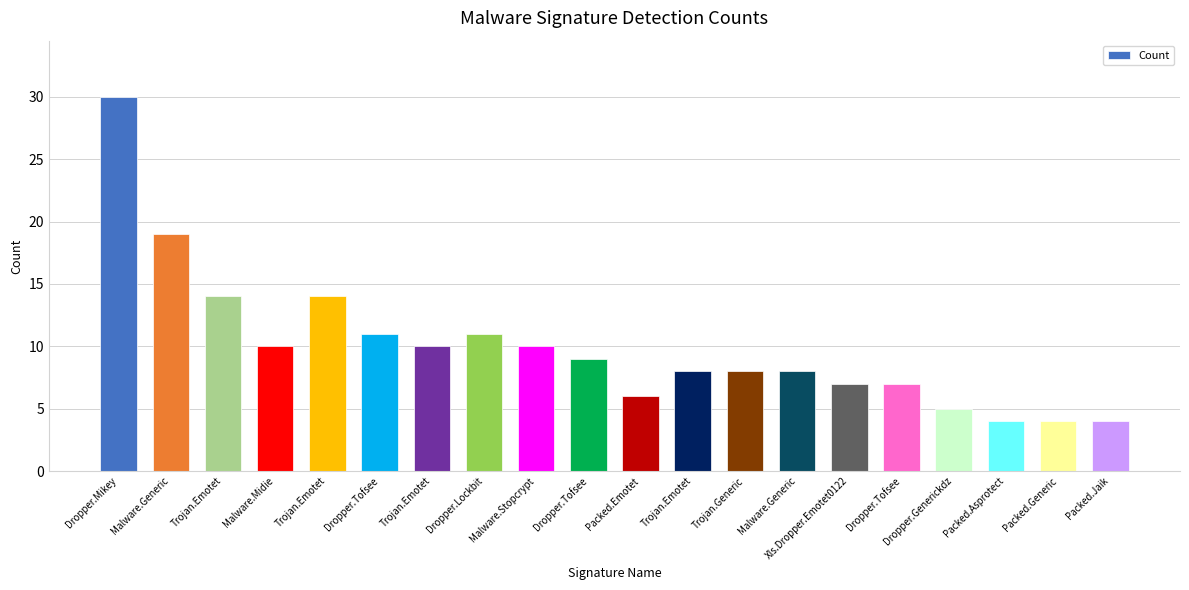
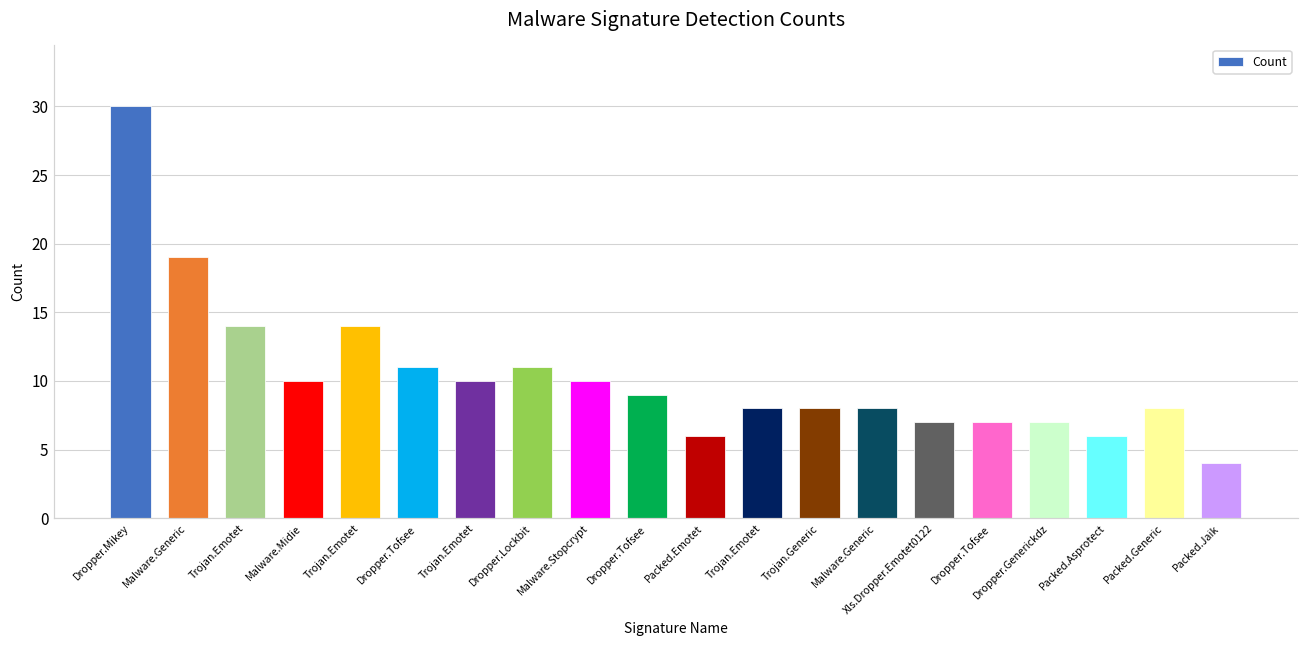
  {
    "Dropper.Mikey": 30,
    "Malware.Midie": 10,
    "Dropper.Lockbit": 11,
    "Malware.Stopcrypt": 10,
    "Packed.Emotet": 6,
    "Trojan.Generic": 8,
    "Xls.Dropper.Emotet0122": 7,
-   "Dropper.Generickdz": 5,
-   "Packed.Asprotect": 4,
-   "Packed.Generic": 4,
+   "Dropper.Generickdz": 7,
+   "Packed.Asprotect": 6,
+   "Packed.Generic": 8,
    "Packed.Jaik": 4
  }
